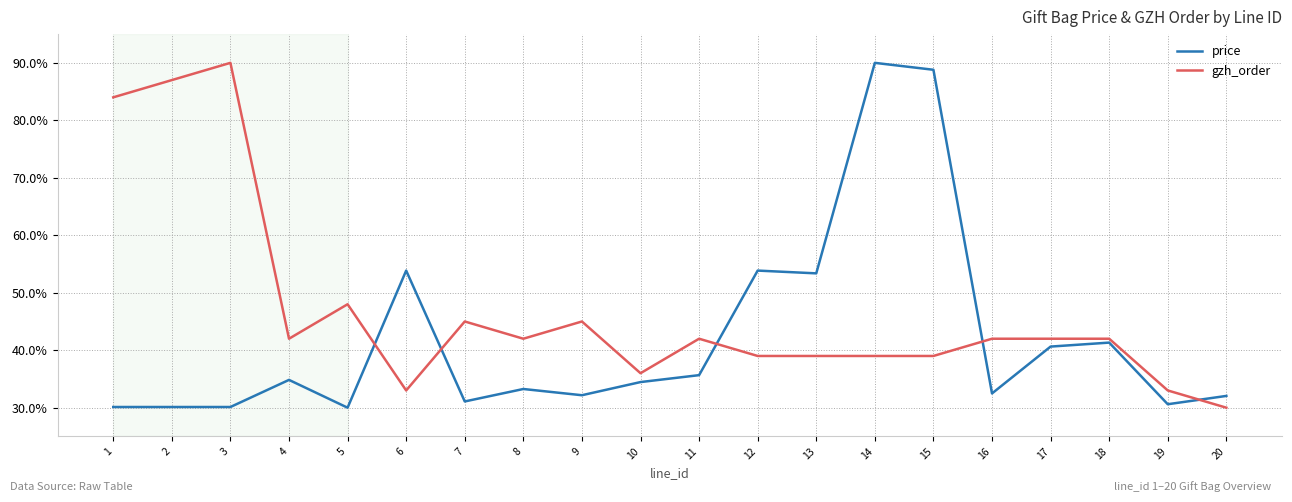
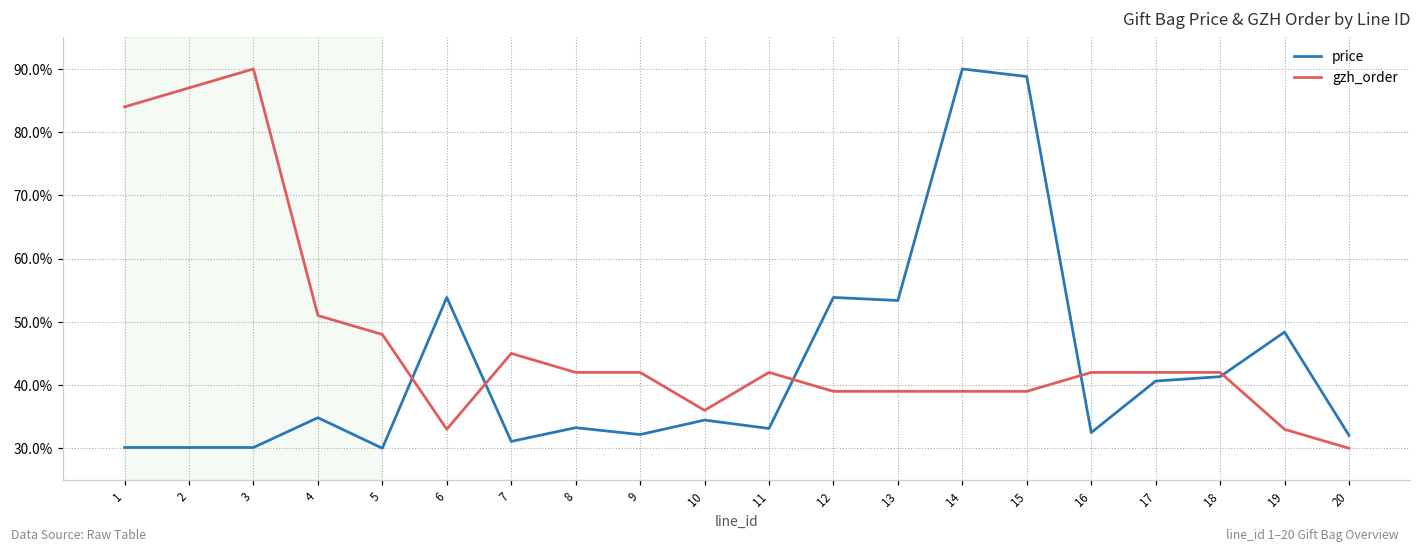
  {
    "price": {
      "1": "30%",
      "2": "30%",
      "3": "30%",
      "4": "35%",
      "5": "30%",
      "6": "54%",
      "7": "31%",
      "8": "33%",
      "9": "32%",
      "10": "34%",
-     "11": "36%",
+     "11": "33%",
      "12": "54%",
      "13": "53%",
      "14": "90%",
      "15": "89%",
      "16": "32%",
      "17": "41%",
      "18": "41%",
-     "19": "31%",
+     "19": "48%",
      "20": "32%"
    },
    "gzh_order": {
      "1": "84%",
      "2": "87%",
      "3": "90%",
-     "4": "42%",
+     "4": "51%",
      "5": "48%",
      "6": "33%",
      "7": "45%",
      "8": "42%",
-     "9": "45%",
+     "9": "42%",
      "10": "36%",
      "11": "42%",
      "12": "39%",
      "13": "39%",
      "14": "39%",
      "15": "39%",
      "16": "42%",
      "17": "42%",
      "18": "42%",
      "19": "33%",
      "20": "30%"
    }
  }
